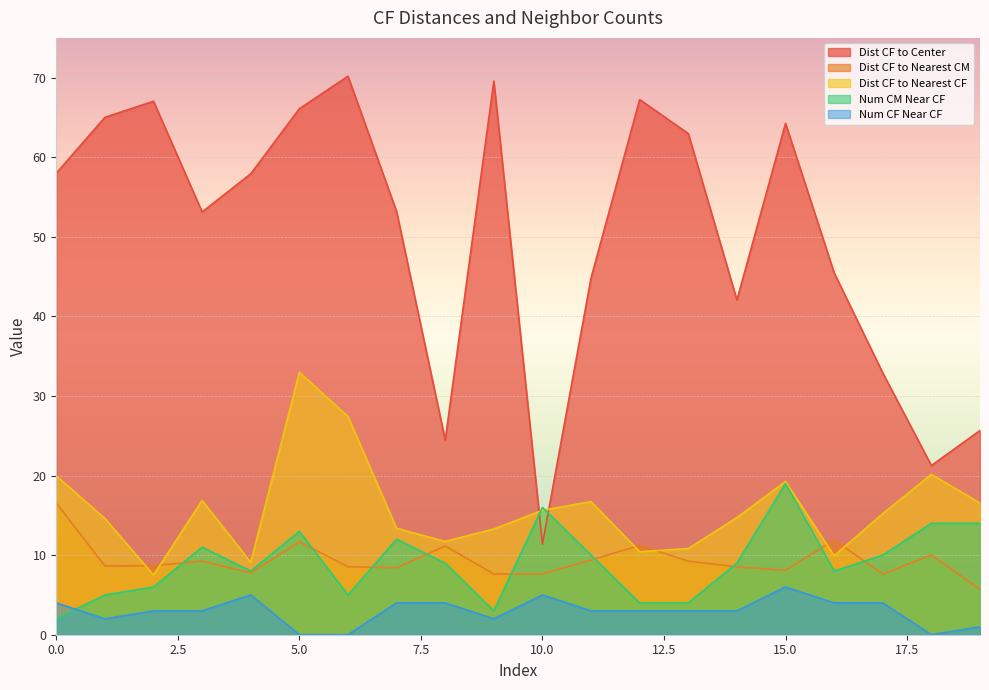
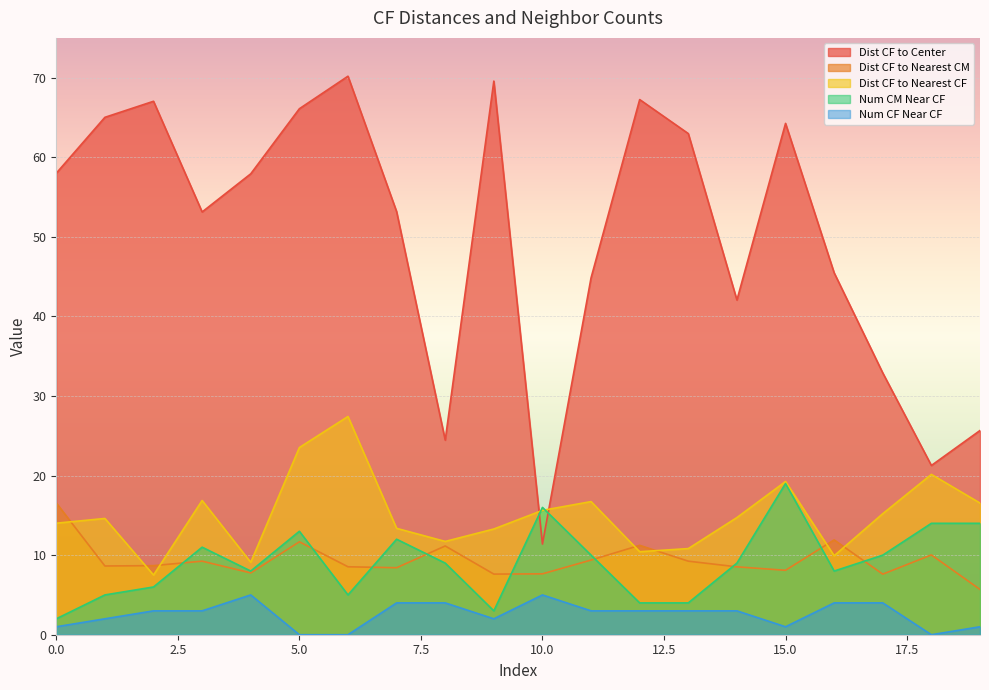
  {
    "Dist CF to Nearest CF": {
-     "0.0": 20,
-     "5.0": 33,
+     "0.0": 14,
+     "5.0": 24,
      "10.0": 16
    },
    "Num CM Near CF": {
      "0.0": 2,
      "5.0": 13,
      "10.0": 16
    },
    "Num CF Near CF": {
-     "0.0": 4,
+     "0.0": 1,
      "5.0": 0,
      "10.0": 5,
-     "15.0": 6
+     "15.0": 1
    }
  }
